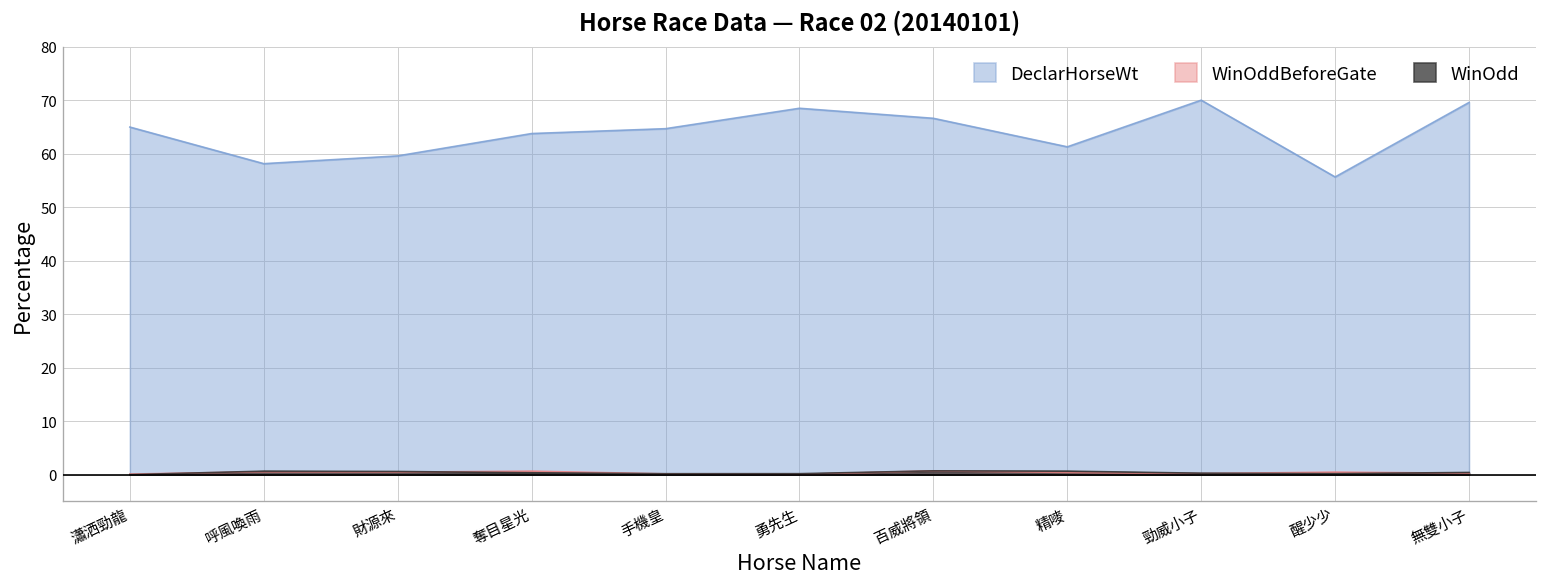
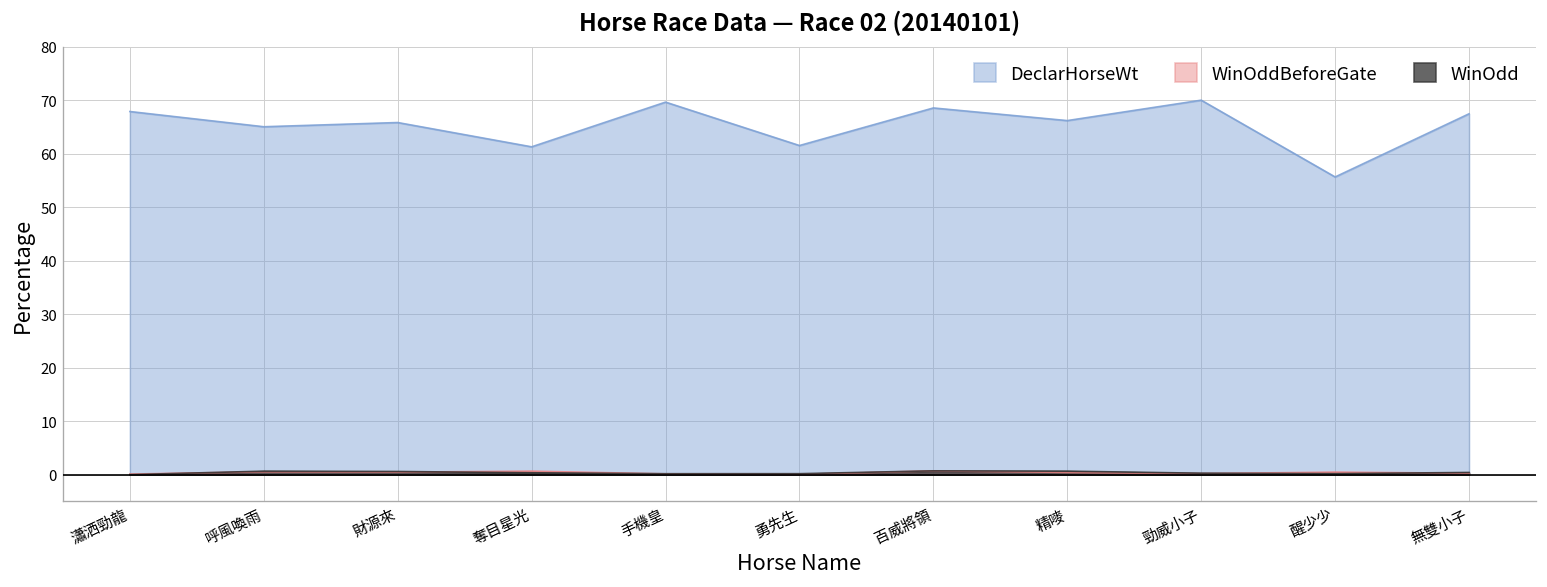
  {
    "DeclarHorseWt": {
-     "瀟洒勁龍": 65,
-     "呼風喚雨": 58,
-     "財源來": 60,
-     "奪目星光": 64,
-     "手機皇": 65,
-     "勇先生": 68,
-     "百威將領": 67,
-     "精嘜": 61,
+     "瀟洒勁龍": 68,
+     "呼風喚雨": 65,
+     "財源來": 66,
+     "奪目星光": 61,
+     "手機皇": 70,
+     "勇先生": 62,
+     "百威將領": 69,
+     "精嘜": 66,
      "勁威小子": 70,
      "醒少少": 56,
-     "無雙小子": 70
+     "無雙小子": 67
    }
  }
